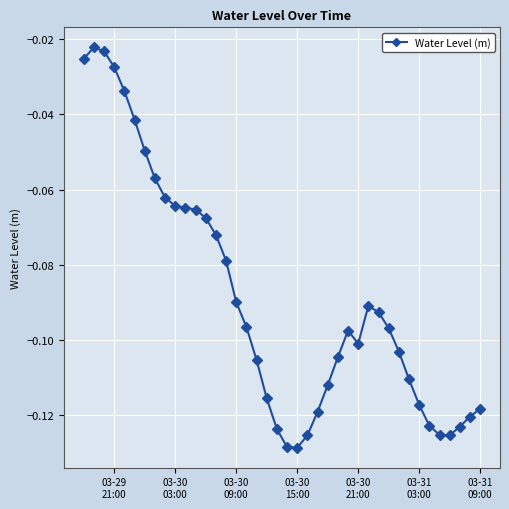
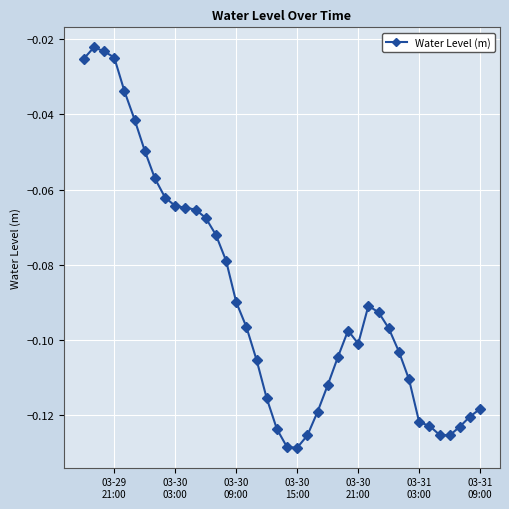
  {
-   "03-29 21:00": -0.027,
+   "03-29 21:00": -0.025,
    "03-30 03:00": -0.064,
    "03-30 09:00": -0.090,
    "03-30 15:00": -0.129,
    "03-30 21:00": -0.101,
-   "03-31 03:00": -0.117,
+   "03-31 03:00": -0.122,
    "03-31 09:00": -0.118
  }
